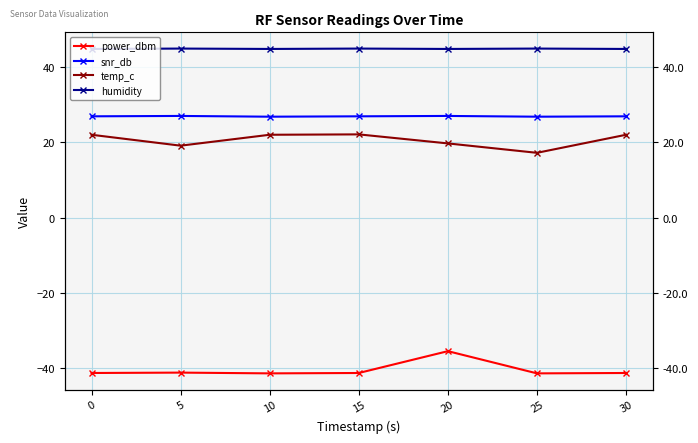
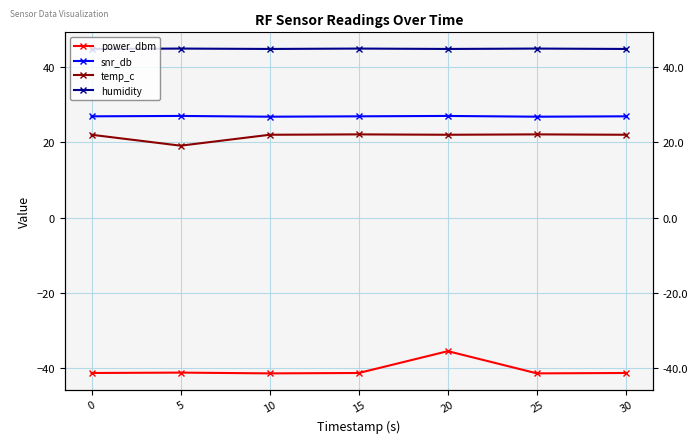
  {
    "power_dbm": {
      "0": -41,
      "5": -41,
      "10": -41,
      "15": -41,
      "20": -36,
      "25": -41,
      "30": -41
    },
    "snr_db": {
      "0": 27,
      "5": 27,
      "10": 27,
      "15": 27,
      "20": 27,
      "25": 27,
      "30": 27
    },
    "temp_c": {
      "0": 22,
      "5": 19,
      "10": 22,
      "15": 22,
-     "20": 20,
-     "25": 17,
+     "20": 22,
+     "25": 22,
      "30": 22
    },
    "humidity": {
      "5": 45,
      "10": 45,
      "15": 45,
      "20": 45,
      "25": 45,
      "30": 45
    }
  }
